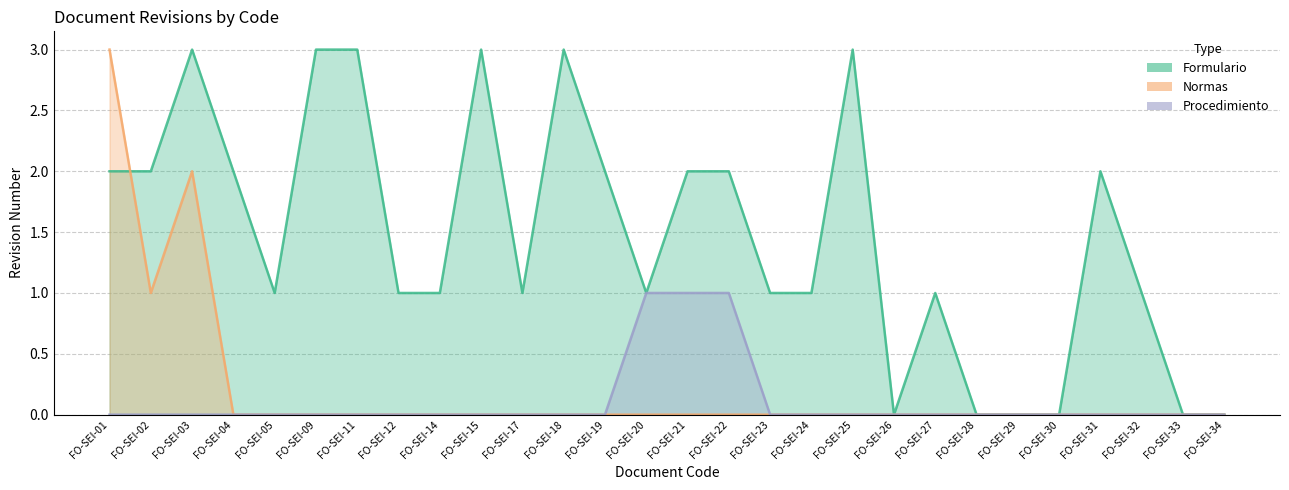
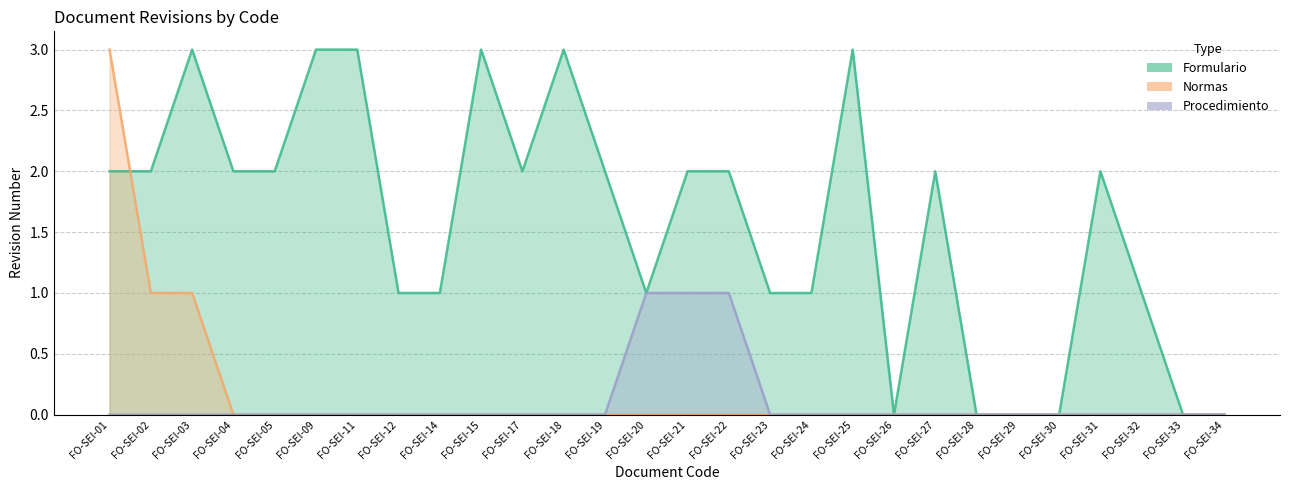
  {
    "Formulario": {
      "FO-SEI-01": 2,
      "FO-SEI-02": 2,
      "FO-SEI-03": 3,
      "FO-SEI-04": 2,
-     "FO-SEI-05": 1,
+     "FO-SEI-05": 2,
      "FO-SEI-09": 3,
      "FO-SEI-11": 3,
      "FO-SEI-12": 1,
      "FO-SEI-14": 1,
      "FO-SEI-15": 3,
-     "FO-SEI-17": 1,
+     "FO-SEI-17": 2,
      "FO-SEI-18": 3,
      "FO-SEI-19": 2,
      "FO-SEI-21": 2,
      "FO-SEI-22": 2,
      "FO-SEI-23": 1,
      "FO-SEI-24": 1,
      "FO-SEI-25": 3,
-     "FO-SEI-27": 1,
+     "FO-SEI-27": 2,
      "FO-SEI-31": 2,
      "FO-SEI-32": 1
    },
    "Normas": {
      "FO-SEI-01": 3,
      "FO-SEI-02": 1,
-     "FO-SEI-03": 2,
+     "FO-SEI-03": 1,
      "FO-SEI-20": 0,
      "FO-SEI-21": 0,
      "FO-SEI-22": 0
    },
    "Procedimiento": {
      "FO-SEI-01": 0,
      "FO-SEI-02": 0,
      "FO-SEI-03": 0,
      "FO-SEI-21": 1,
      "FO-SEI-22": 1
    }
  }
